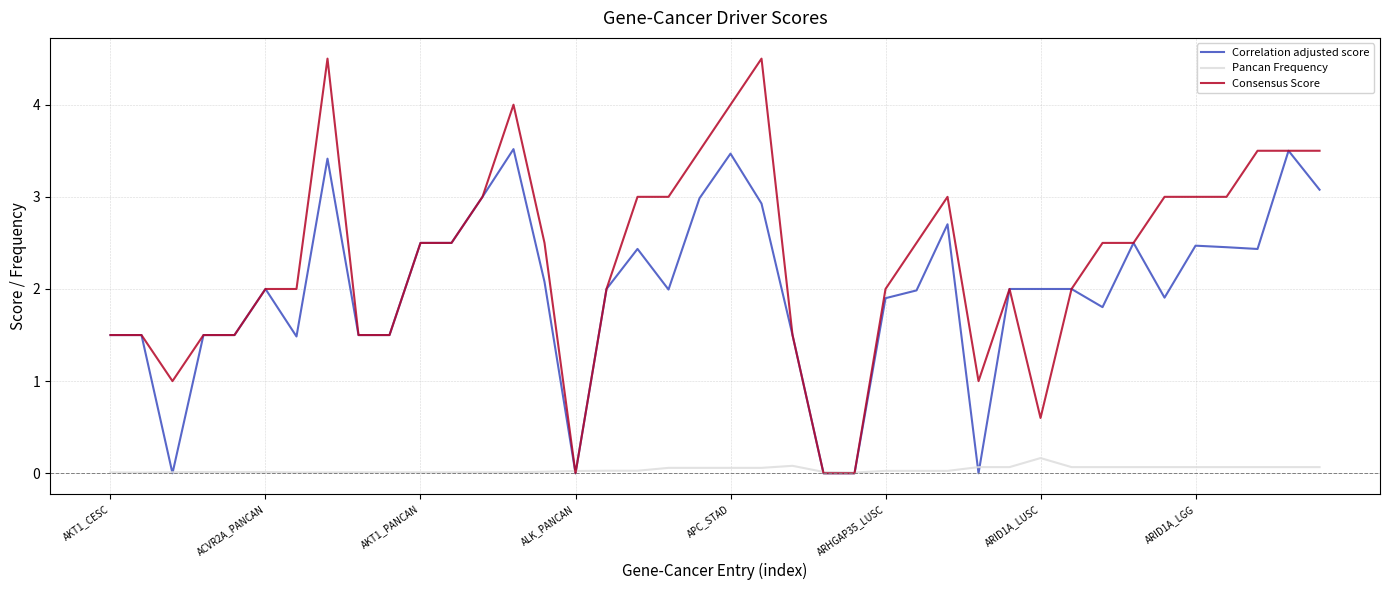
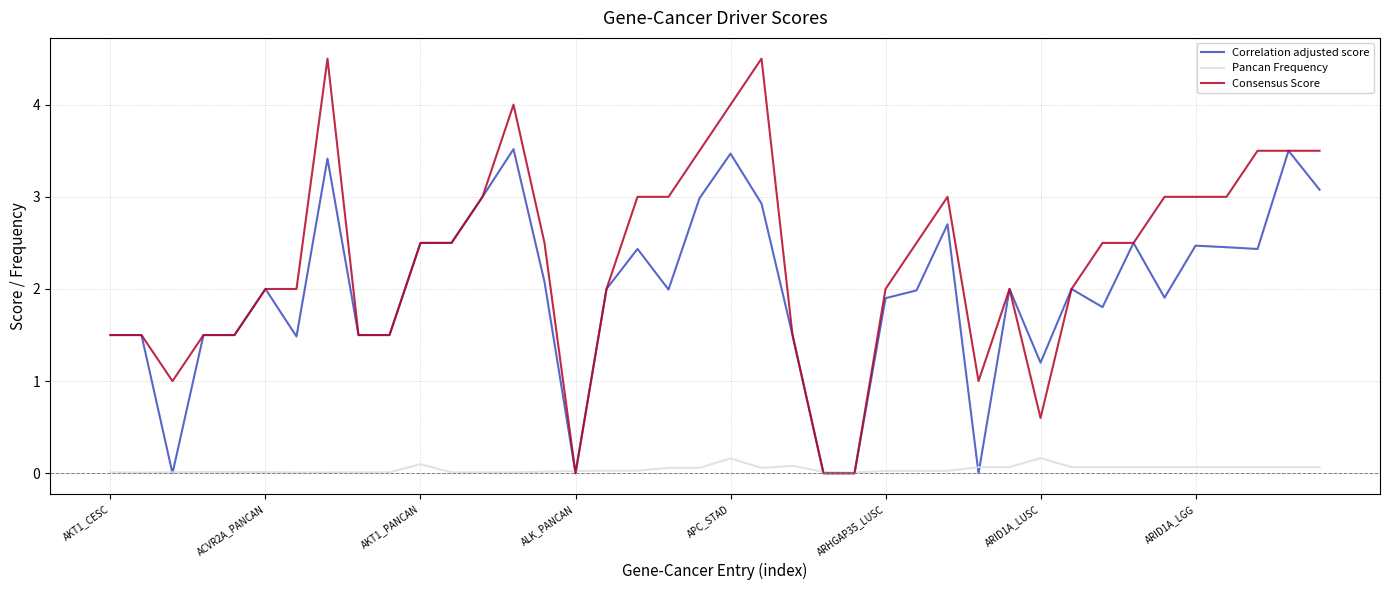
  {
    "Correlation adjusted score": {
      "APC_STAD": 3.5,
      "ARHGAP35_LUSC": 1.9,
-     "ARID1A_LUSC": 2.0,
+     "ARID1A_LUSC": 1.2,
      "ARID1A_LGG": 2.5
    },
    "Pancan Frequency": {
      "ACVR2A_PANCAN": 0.0,
-     "AKT1_PANCAN": 0.0,
-     "APC_STAD": 0.1,
+     "AKT1_PANCAN": 0.1,
+     "APC_STAD": 0.2,
      "ARHGAP35_LUSC": 0.0,
      "ARID1A_LUSC": 0.2,
      "ARID1A_LGG": 0.1
    },
    "Consensus Score": {
      "APC_STAD": 4.0,
      "ARHGAP35_LUSC": 2.0,
      "ARID1A_LUSC": 0.6,
      "ARID1A_LGG": 3.0
    }
  }
